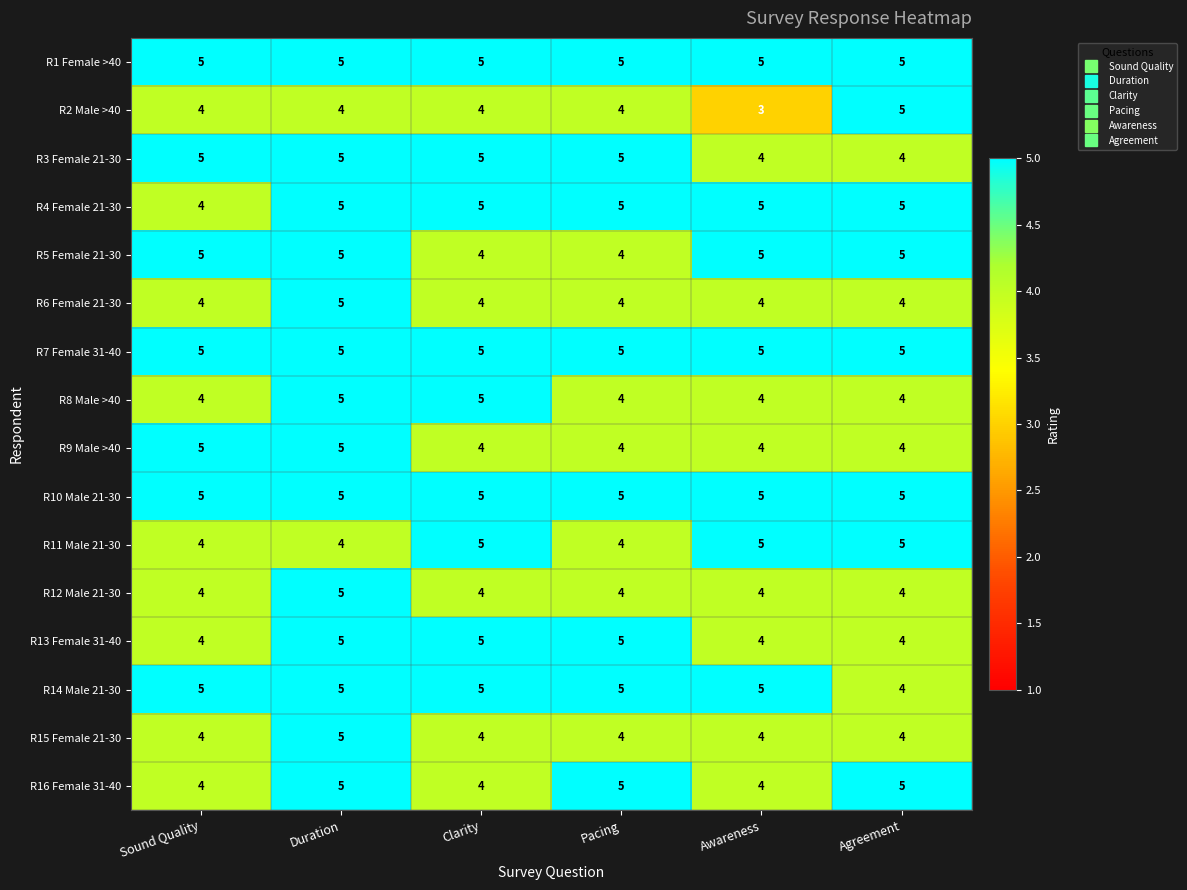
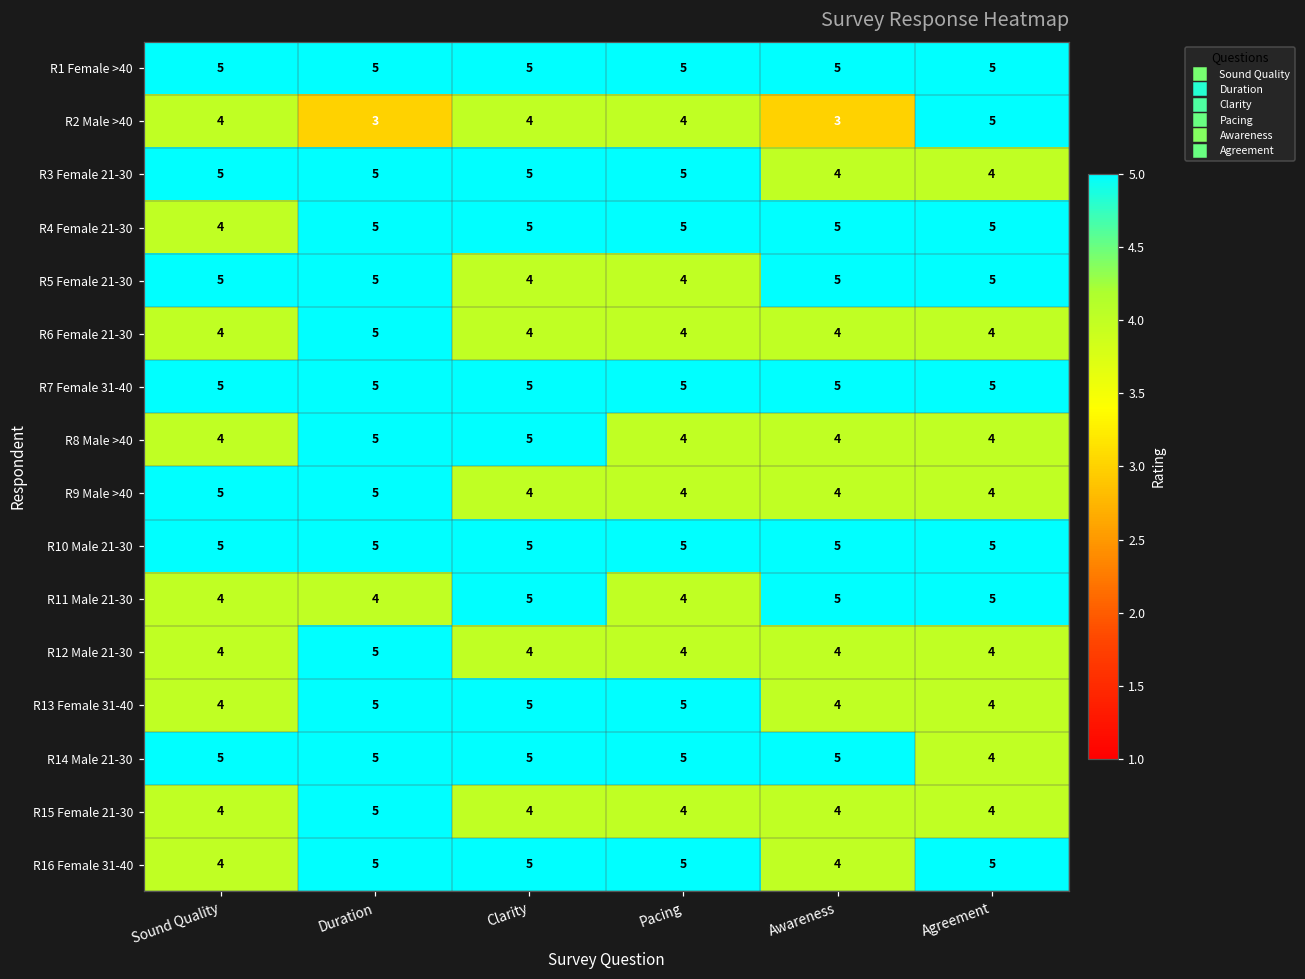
  {
    "R1 Female >40": {
      "Sound Quality": 5,
      "Duration": 5,
      "Clarity": 5,
      "Pacing": 5,
      "Awareness": 5,
      "Agreement": 5
    },
    "R2 Male >40": {
      "Sound Quality": 4,
-     "Duration": 4,
+     "Duration": 3,
      "Clarity": 4,
      "Pacing": 4,
      "Awareness": 3,
      "Agreement": 5
    },
    "R3 Female 21-30": {
      "Sound Quality": 5,
      "Duration": 5,
      "Clarity": 5,
      "Pacing": 5,
      "Awareness": 4,
      "Agreement": 4
    },
    "R4 Female 21-30": {
      "Sound Quality": 4,
      "Duration": 5,
      "Clarity": 5,
      "Pacing": 5,
      "Awareness": 5,
      "Agreement": 5
    },
    "R5 Female 21-30": {
      "Sound Quality": 5,
      "Duration": 5,
      "Clarity": 4,
      "Pacing": 4,
      "Awareness": 5,
      "Agreement": 5
    },
    "R6 Female 21-30": {
      "Sound Quality": 4,
      "Duration": 5,
      "Clarity": 4,
      "Pacing": 4,
      "Awareness": 4,
      "Agreement": 4
    },
    "R7 Female 31-40": {
      "Sound Quality": 5,
      "Duration": 5,
      "Clarity": 5,
      "Pacing": 5,
      "Awareness": 5,
      "Agreement": 5
    },
    "R8 Male >40": {
      "Sound Quality": 4,
      "Duration": 5,
      "Clarity": 5,
      "Pacing": 4,
      "Awareness": 4,
      "Agreement": 4
    },
    "R9 Male >40": {
      "Sound Quality": 5,
      "Duration": 5,
      "Clarity": 4,
      "Pacing": 4,
      "Awareness": 4,
      "Agreement": 4
    },
    "R10 Male 21-30": {
      "Sound Quality": 5,
      "Duration": 5,
      "Clarity": 5,
      "Pacing": 5,
      "Awareness": 5,
      "Agreement": 5
    },
    "R11 Male 21-30": {
      "Sound Quality": 4,
      "Duration": 4,
      "Clarity": 5,
      "Pacing": 4,
      "Awareness": 5,
      "Agreement": 5
    },
    "R12 Male 21-30": {
      "Sound Quality": 4,
      "Duration": 5,
      "Clarity": 4,
      "Pacing": 4,
      "Awareness": 4,
      "Agreement": 4
    },
    "R13 Female 31-40": {
      "Sound Quality": 4,
      "Duration": 5,
      "Clarity": 5,
      "Pacing": 5,
      "Awareness": 4,
      "Agreement": 4
    },
    "R14 Male 21-30": {
      "Sound Quality": 5,
      "Duration": 5,
      "Clarity": 5,
      "Pacing": 5,
      "Awareness": 5,
      "Agreement": 4
    },
    "R15 Female 21-30": {
      "Sound Quality": 4,
      "Duration": 5,
      "Clarity": 4,
      "Pacing": 4,
      "Awareness": 4,
      "Agreement": 4
    },
    "R16 Female 31-40": {
      "Sound Quality": 4,
      "Duration": 5,
-     "Clarity": 4,
+     "Clarity": 5,
      "Pacing": 5,
      "Awareness": 4,
      "Agreement": 5
    }
  }
